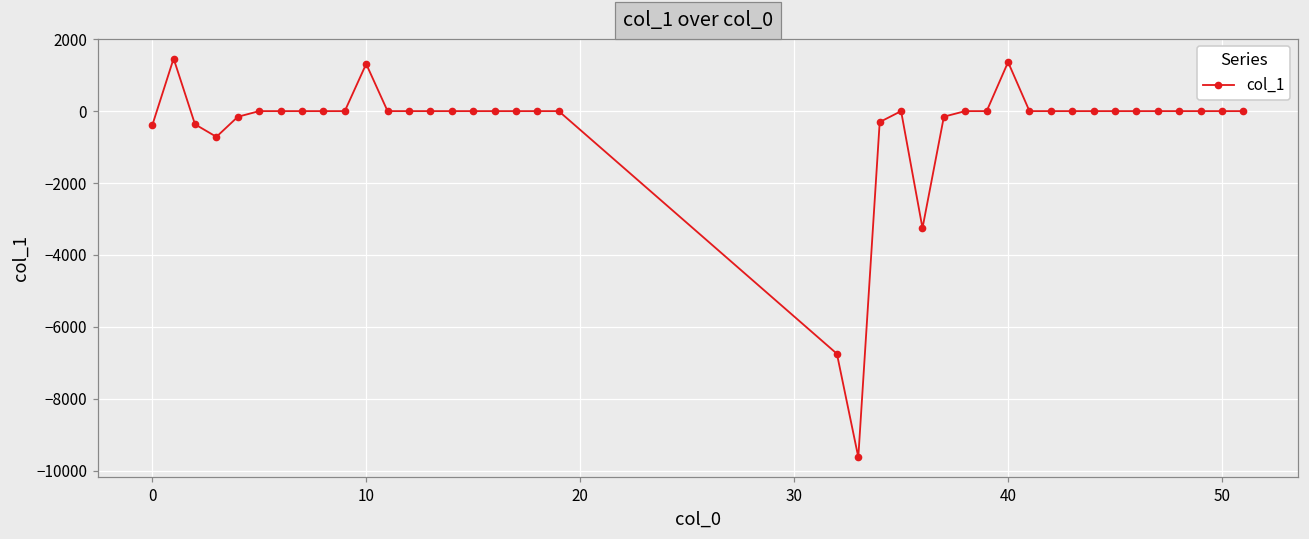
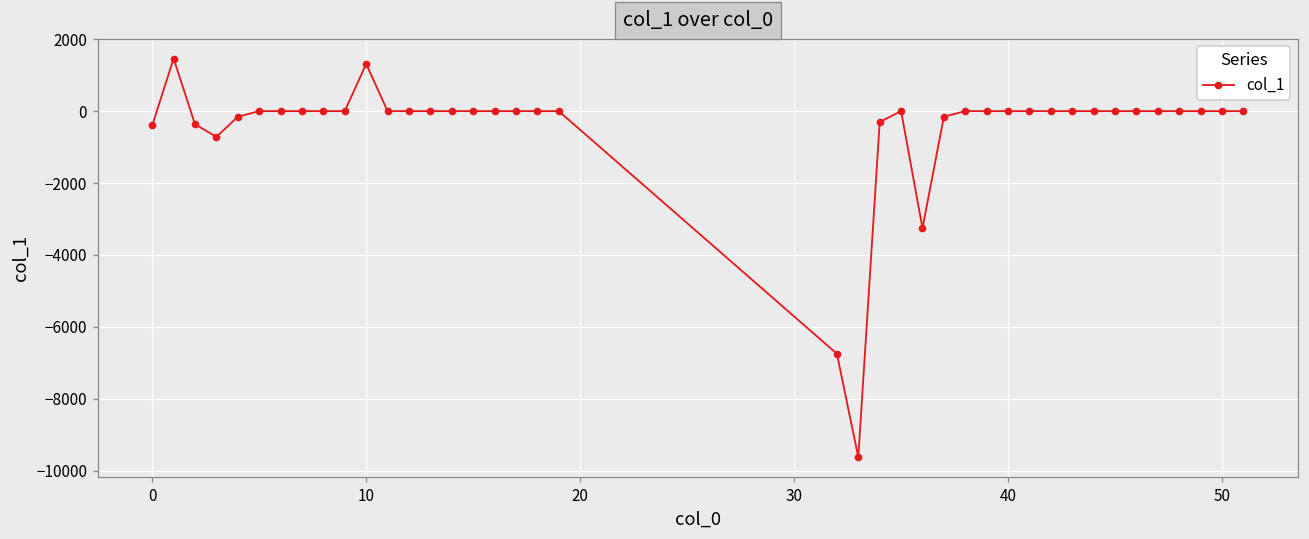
  {
    "0": -400,
    "10": 1300,
-   "40": 1400,
+   "40": 0,
    "50": 0
  }
